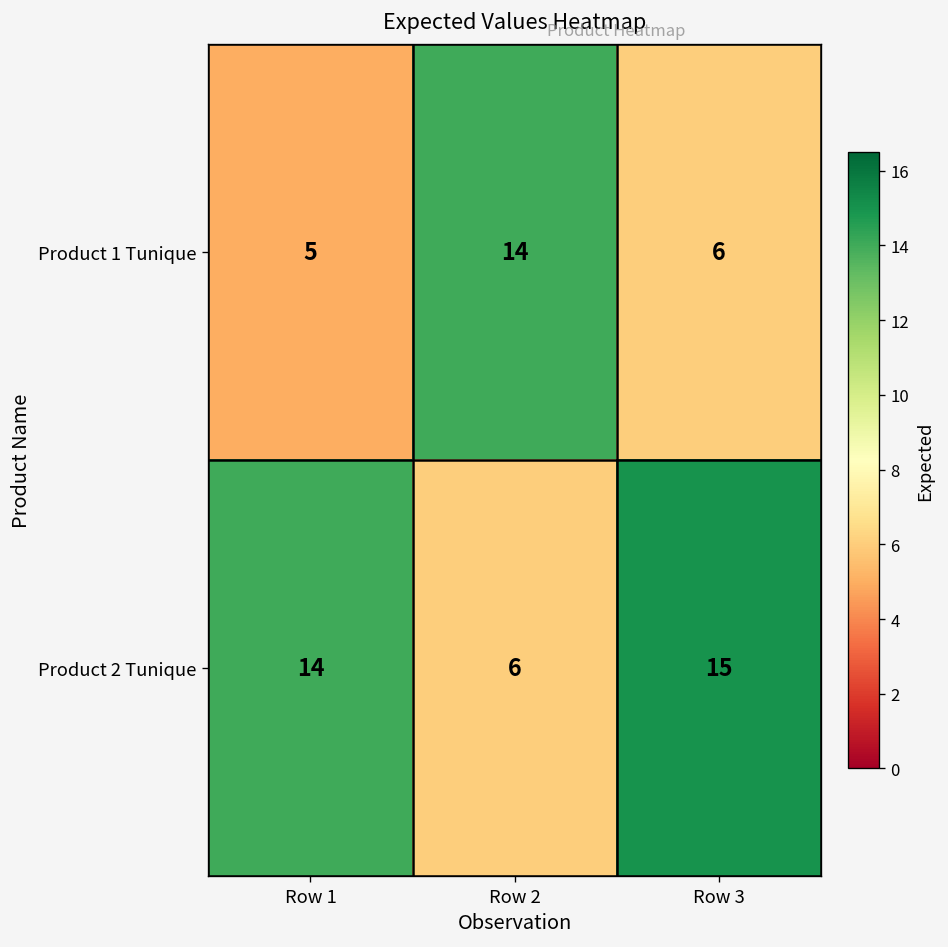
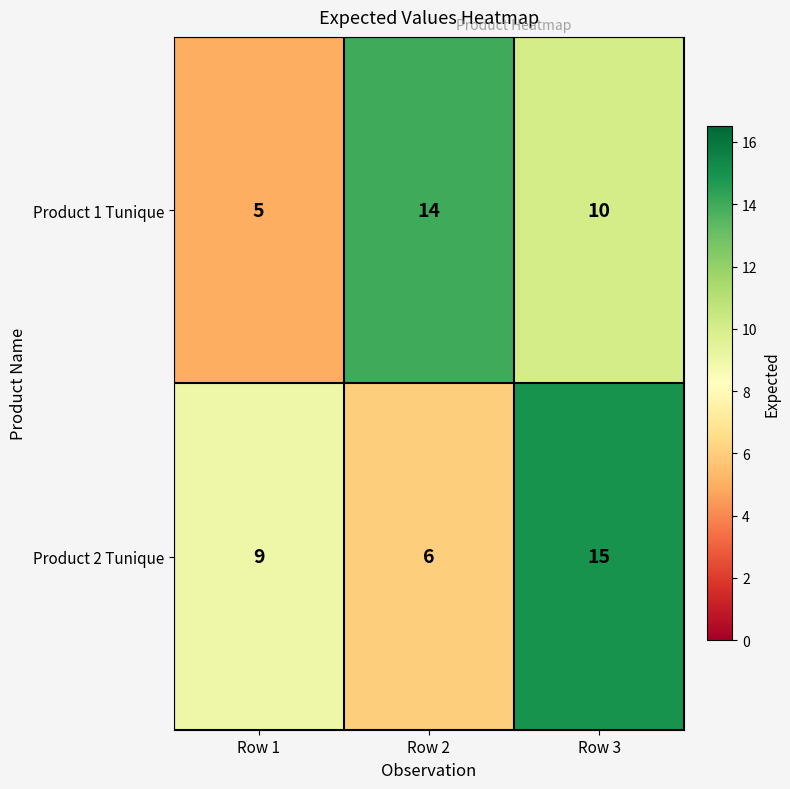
  {
    "Product 1 Tunique": {
      "Row 1": 5,
      "Row 2": 14,
-     "Row 3": 6
+     "Row 3": 10
    },
    "Product 2 Tunique": {
-     "Row 1": 14,
+     "Row 1": 9,
      "Row 2": 6,
      "Row 3": 15
    }
  }
